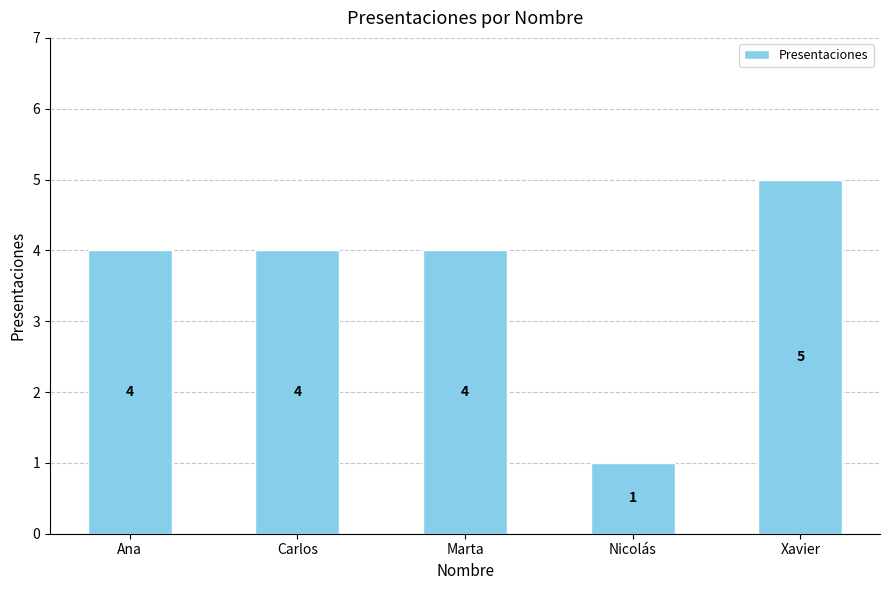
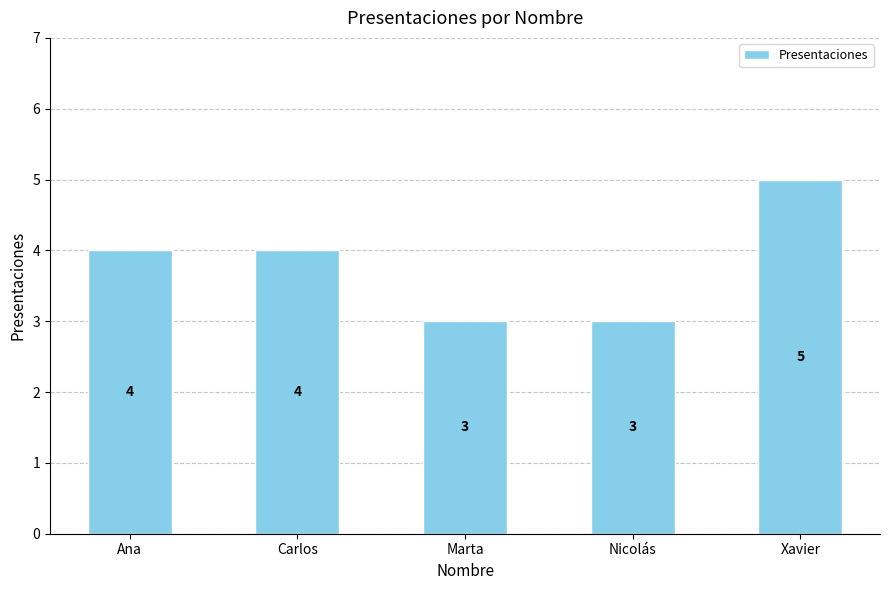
  {
    "Ana": 4,
    "Carlos": 4,
-   "Marta": 4,
-   "Nicolás": 1,
+   "Marta": 3,
+   "Nicolás": 3,
    "Xavier": 5
  }
